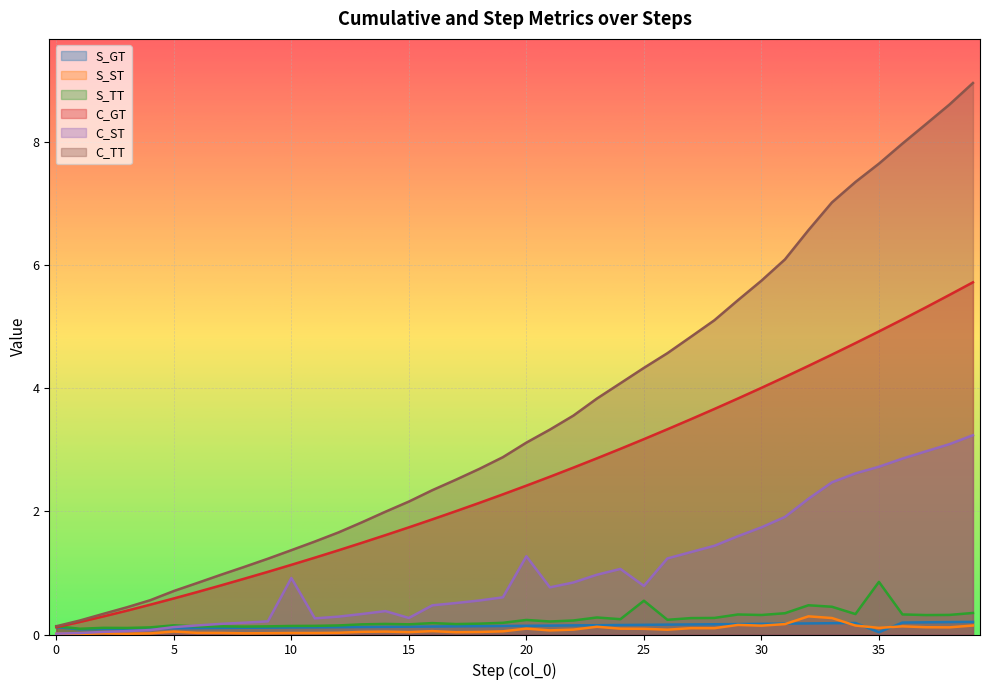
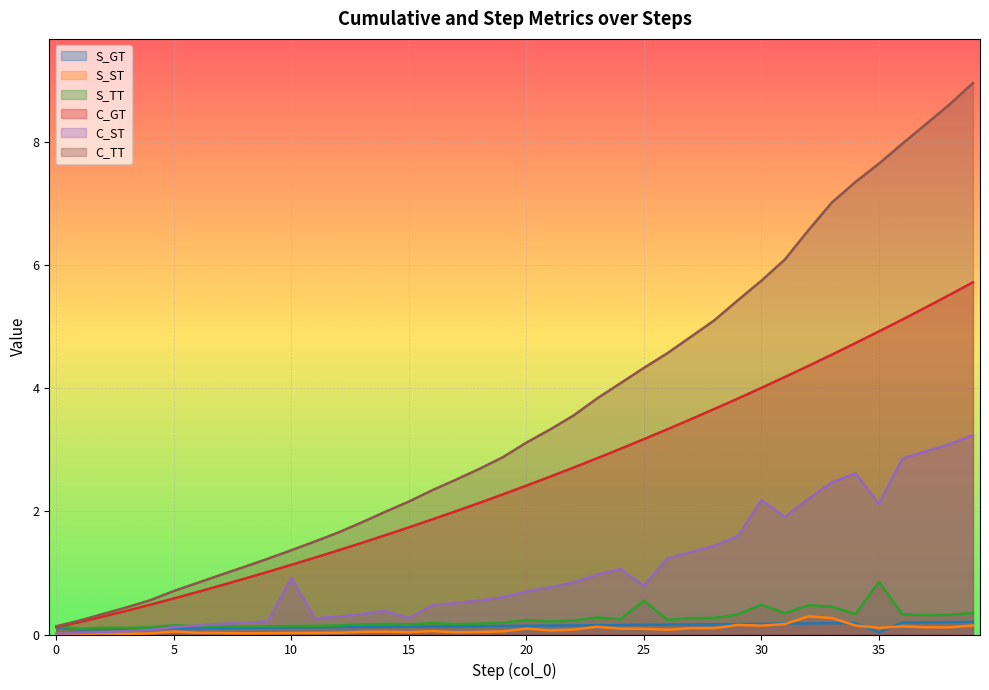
  {
    "S_GT": {
      "20": 0.1,
      "25": 0.2,
      "35": 0.0
    },
    "S_TT": {
      "20": 0.2,
      "25": 0.5,
-     "30": 0.3,
+     "30": 0.5,
      "35": 0.9
    },
    "C_ST": {
      "10": 0.9,
      "15": 0.3,
-     "20": 1.3,
+     "20": 0.7,
      "25": 0.8,
-     "30": 1.7,
-     "35": 2.7
+     "30": 2.2,
+     "35": 2.1
    }
  }
